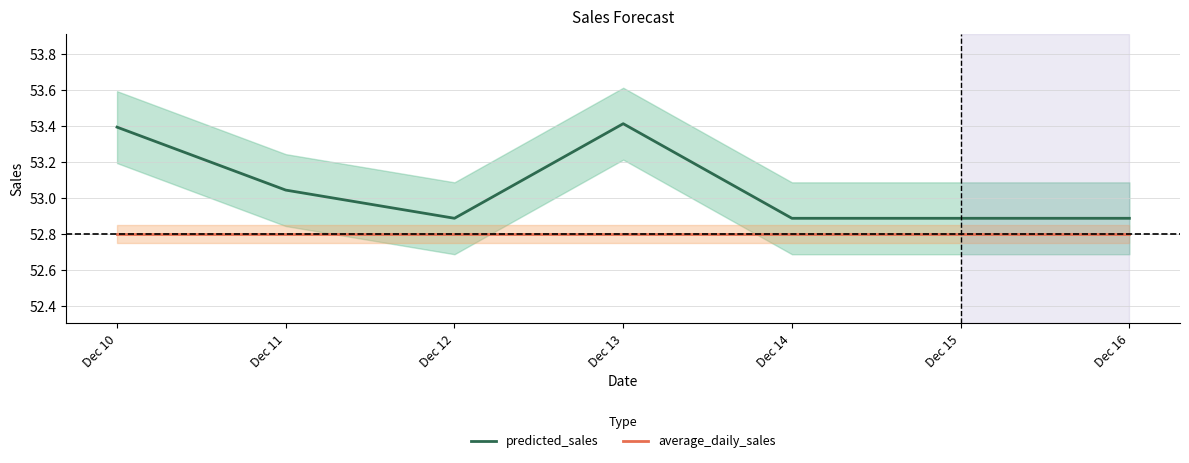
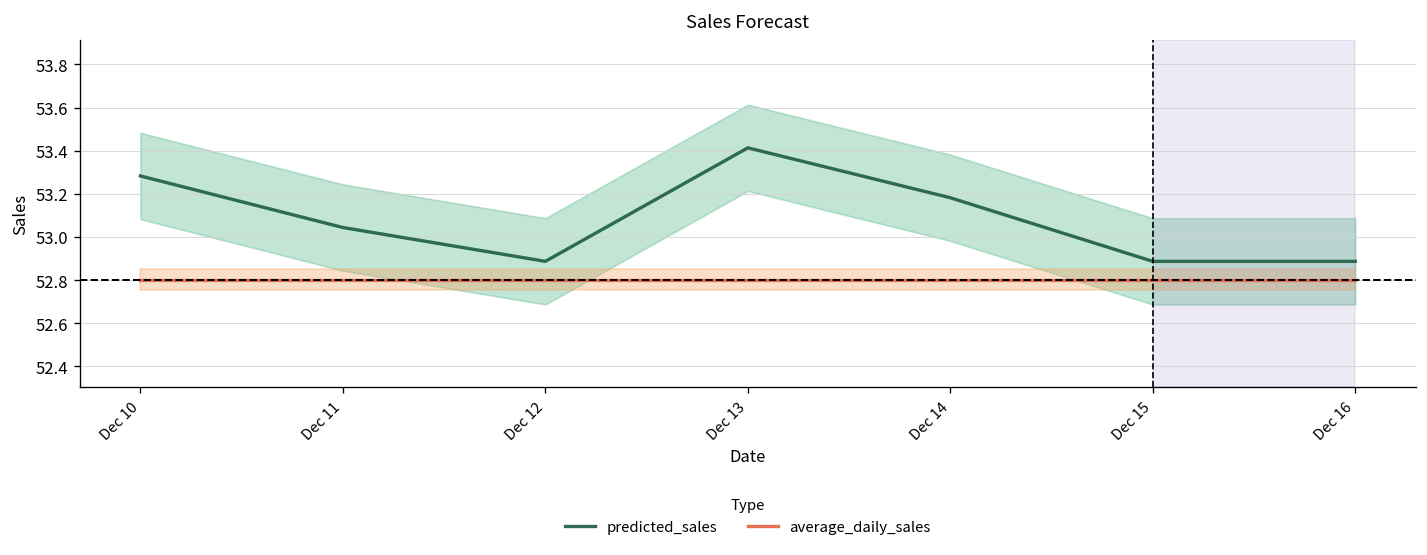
  {
    "predicted_sales": {
-     "Dec 10": 53.39,
+     "Dec 10": 53.28,
      "Dec 11": 53.04,
      "Dec 12": 52.89,
      "Dec 13": 53.41,
-     "Dec 14": 52.89,
+     "Dec 14": 53.18,
      "Dec 15": 52.89,
      "Dec 16": 52.89
    }
  }
